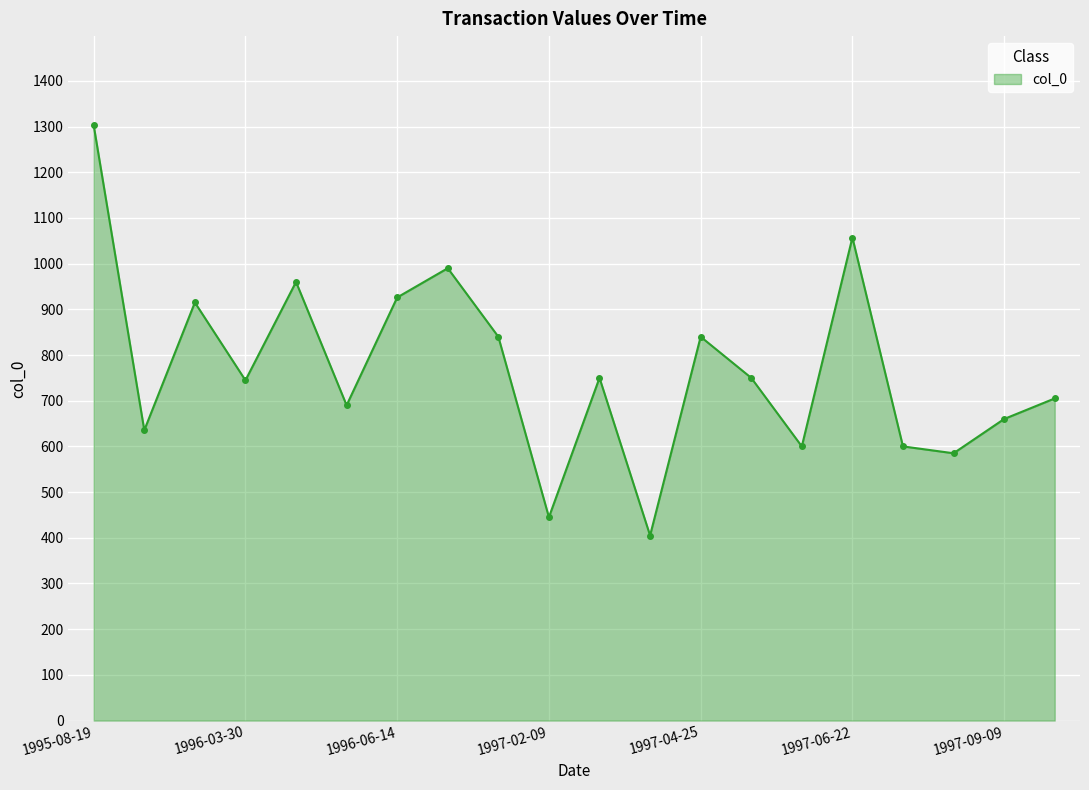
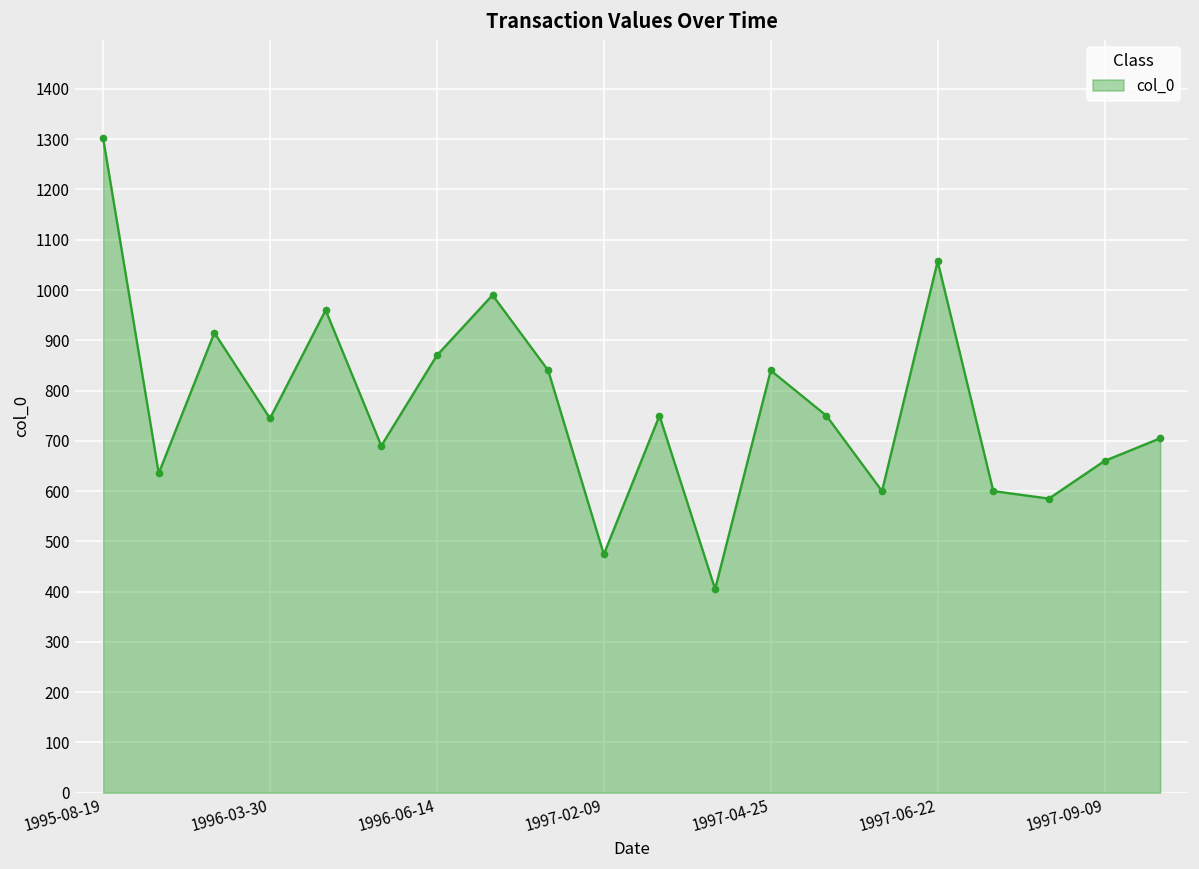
  {
    "1995-08-19": 1300,
-   "1996-06-14": 930,
-   "1997-02-09": 450,
+   "1996-06-14": 870,
+   "1997-02-09": 470,
    "1997-04-25": 840,
    "1997-06-22": 1060
  }
